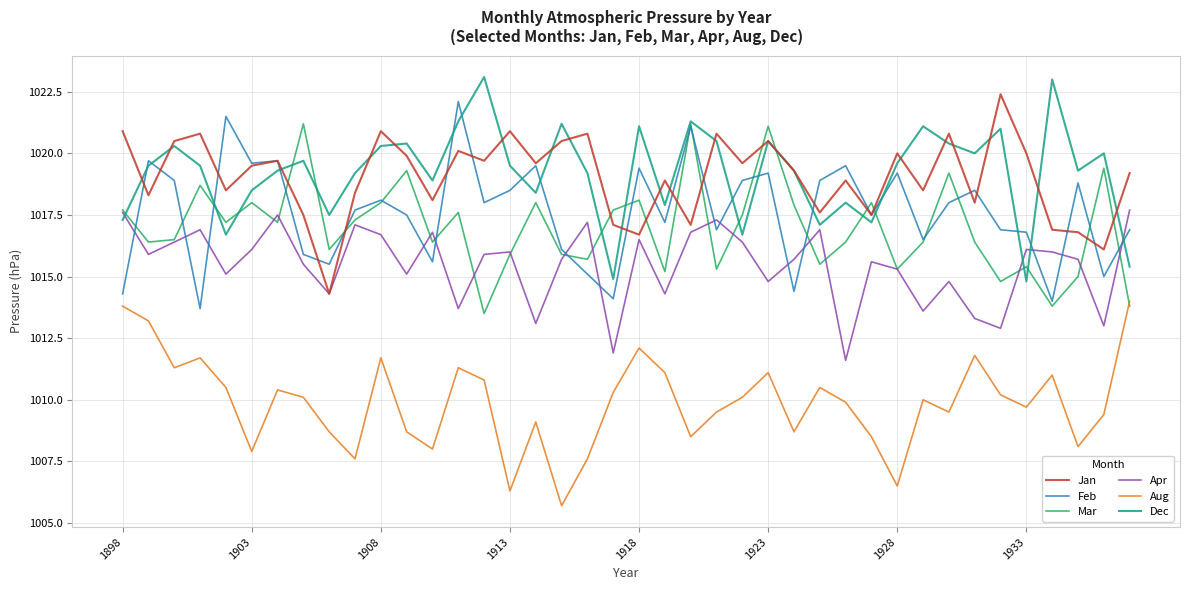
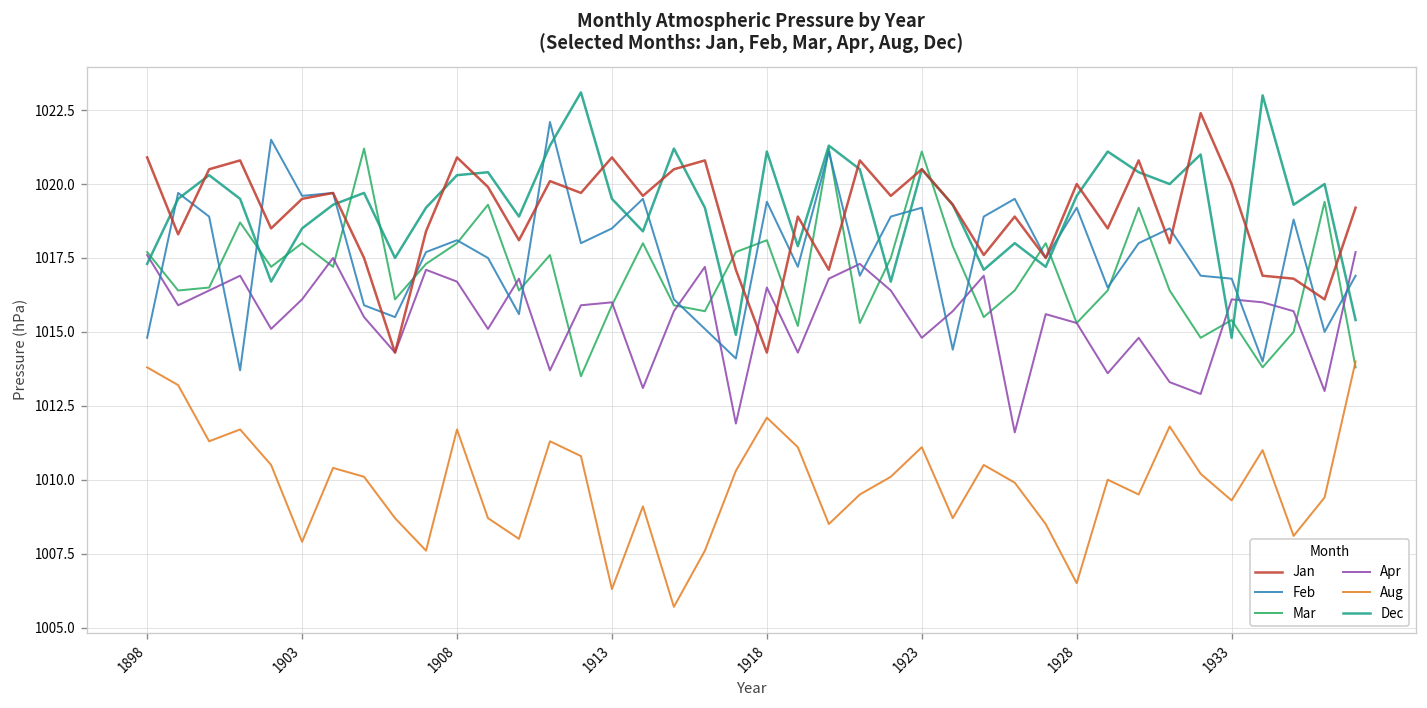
  {
    "Jan": {
      "1898": 1020.9,
      "1908": 1020.9,
      "1913": 1020.9,
-     "1918": 1016.7,
+     "1918": 1014.3,
      "1928": 1020.0,
      "1933": 1020.0
    },
    "Feb": {
-     "1898": 1014.3,
+     "1898": 1014.8,
      "1913": 1018.5,
      "1918": 1019.4,
      "1923": 1019.2,
      "1928": 1019.2,
      "1933": 1016.8
    },
    "Apr": {
      "1903": 1016.1,
      "1908": 1016.7,
      "1918": 1016.5,
      "1923": 1014.8,
      "1933": 1016.1
    },
    "Aug": {
      "1898": 1013.8,
      "1903": 1007.9,
      "1908": 1011.7,
      "1913": 1006.3,
      "1918": 1012.1,
      "1923": 1011.1,
      "1928": 1006.5,
-     "1933": 1009.7
+     "1933": 1009.3
    }
  }
